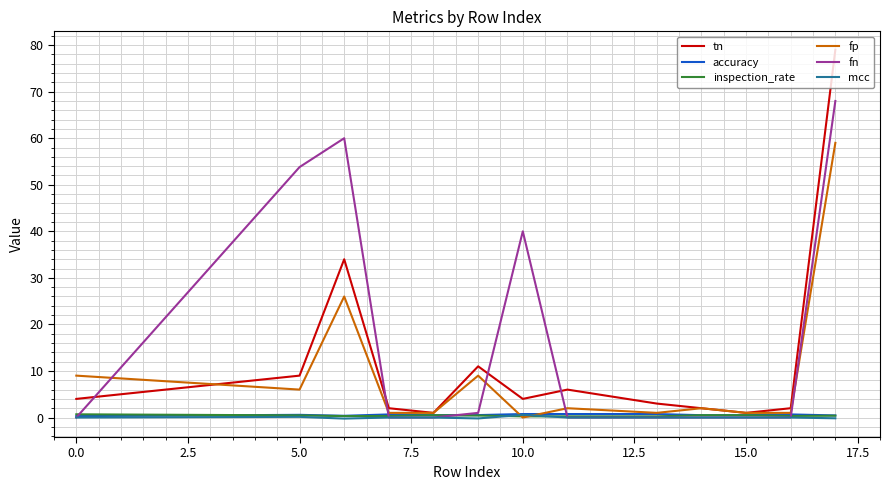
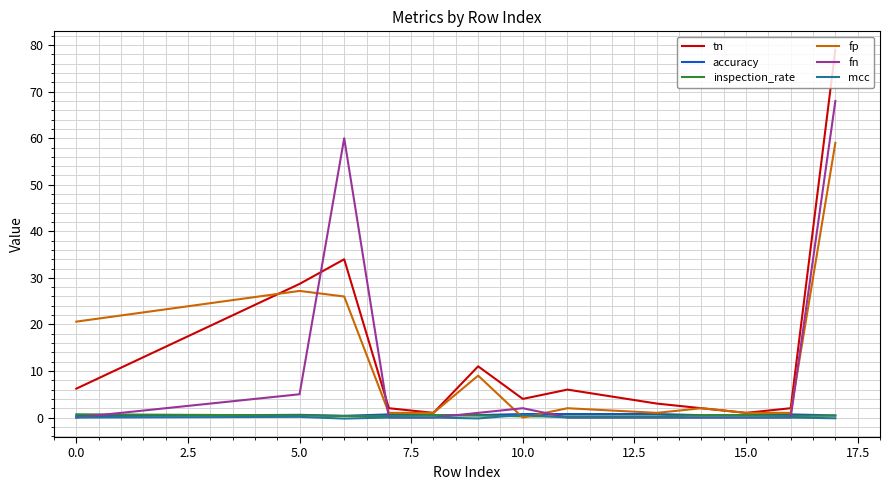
  {
    "tn": {
-     "0.0": 4,
-     "5.0": 9,
+     "0.0": 6,
+     "5.0": 29,
      "10.0": 4
    },
    "fp": {
-     "0.0": 9,
-     "5.0": 6
+     "0.0": 21,
+     "5.0": 27
    },
    "fn": {
-     "5.0": 54,
-     "10.0": 40
+     "5.0": 5,
+     "10.0": 2
    }
  }
